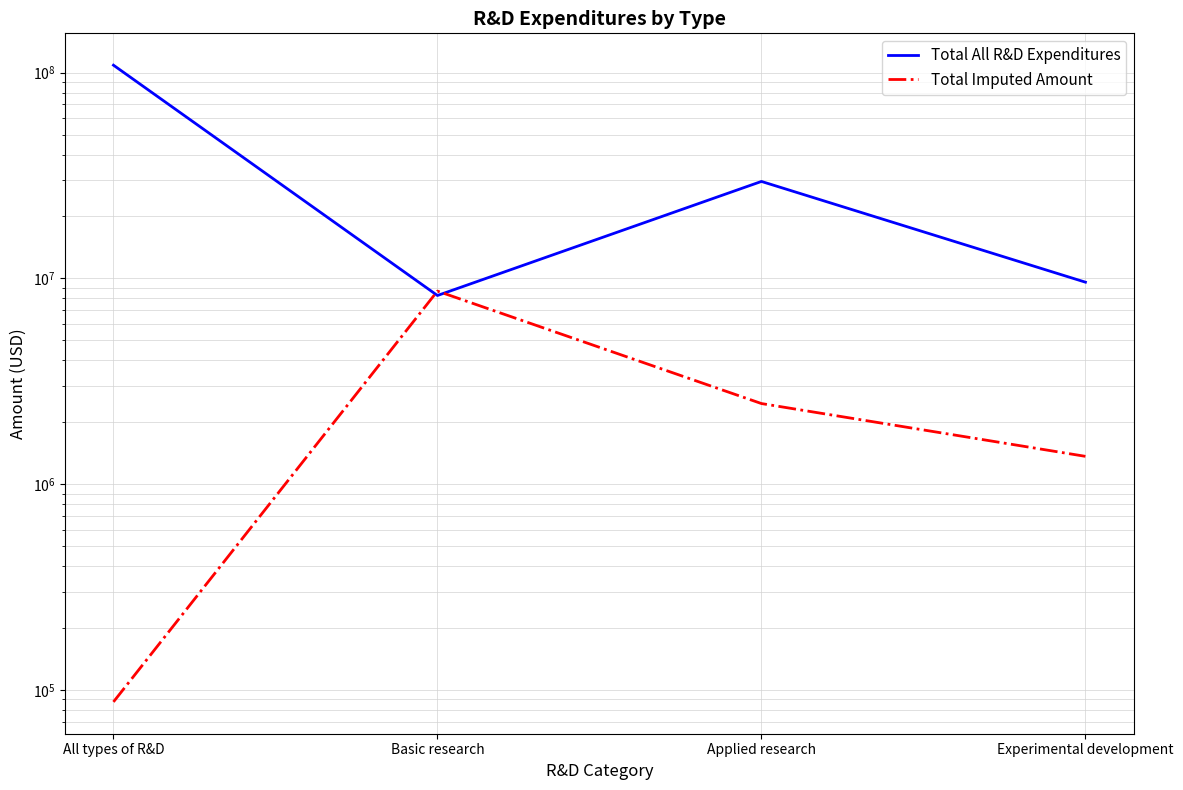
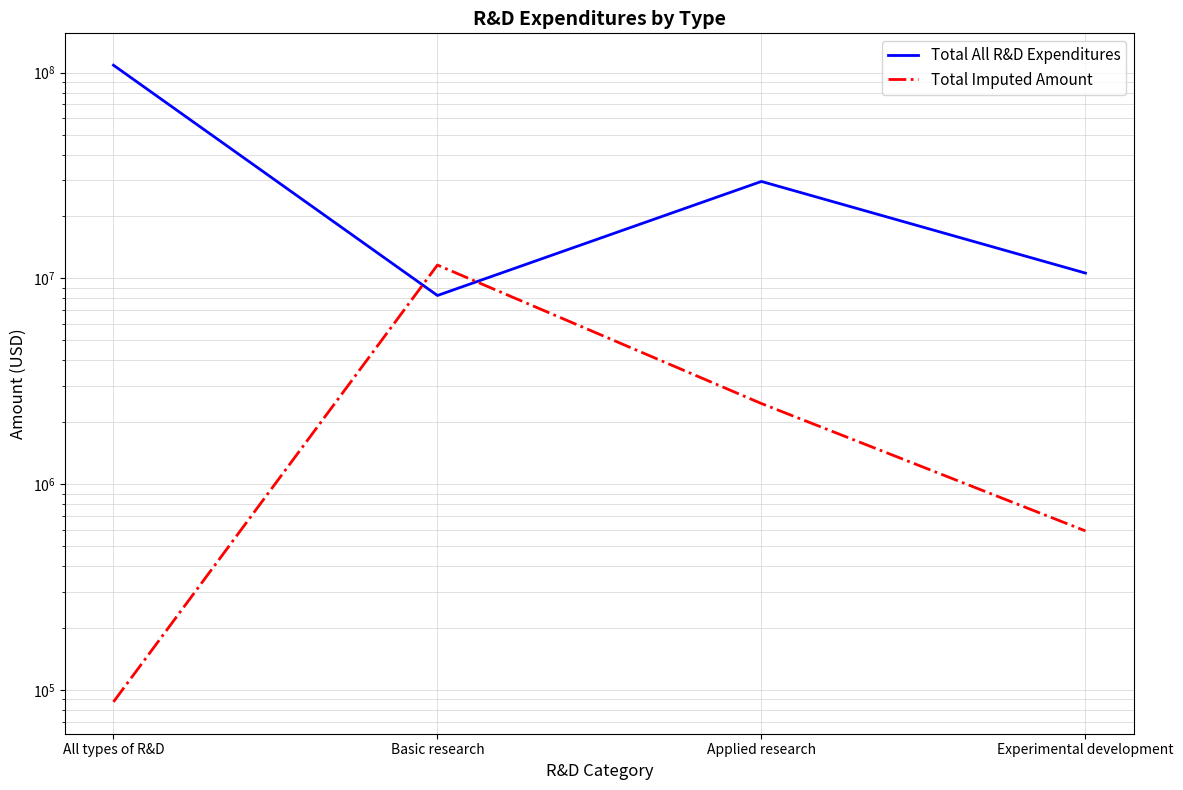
  {
    "Total All R&D Expenditures": {
      "All types of R&D": 110000000,
      "Basic research": 8300000,
      "Applied research": 30000000,
-     "Experimental development": 10000000
+     "Experimental development": 11000000
    },
    "Total Imputed Amount": {
      "All types of R&D": 88000,
-     "Basic research": 8700000,
+     "Basic research": 12000000,
      "Applied research": 2500000,
-     "Experimental development": 1400000
+     "Experimental development": 590000
    }
  }
